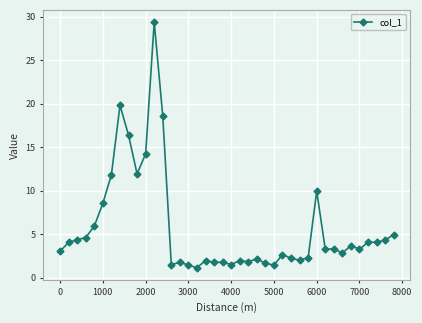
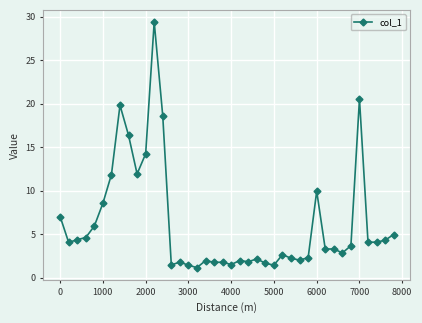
  {
-   "0": 3,
+   "0": 7,
    "1000": 9,
    "2000": 14,
    "3000": 1,
    "4000": 1,
    "5000": 1,
    "6000": 10,
-   "7000": 3
+   "7000": 21
  }
